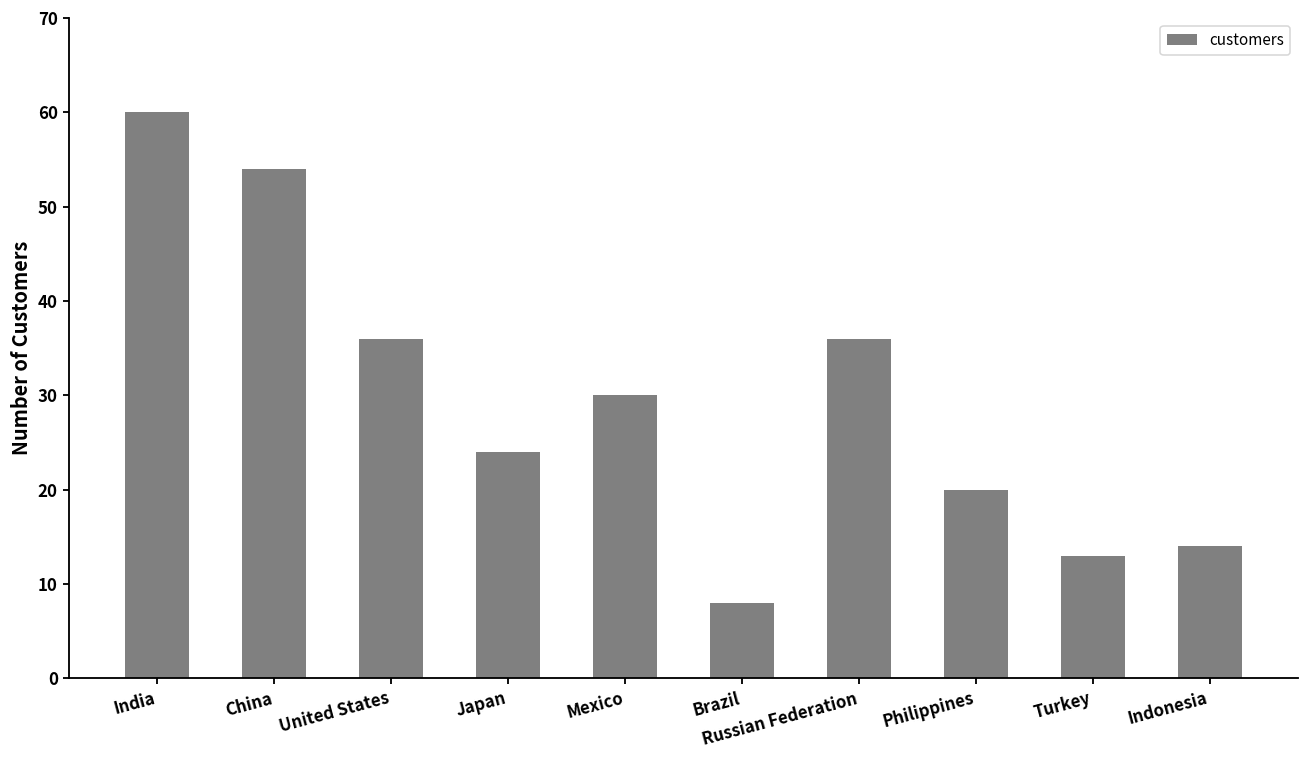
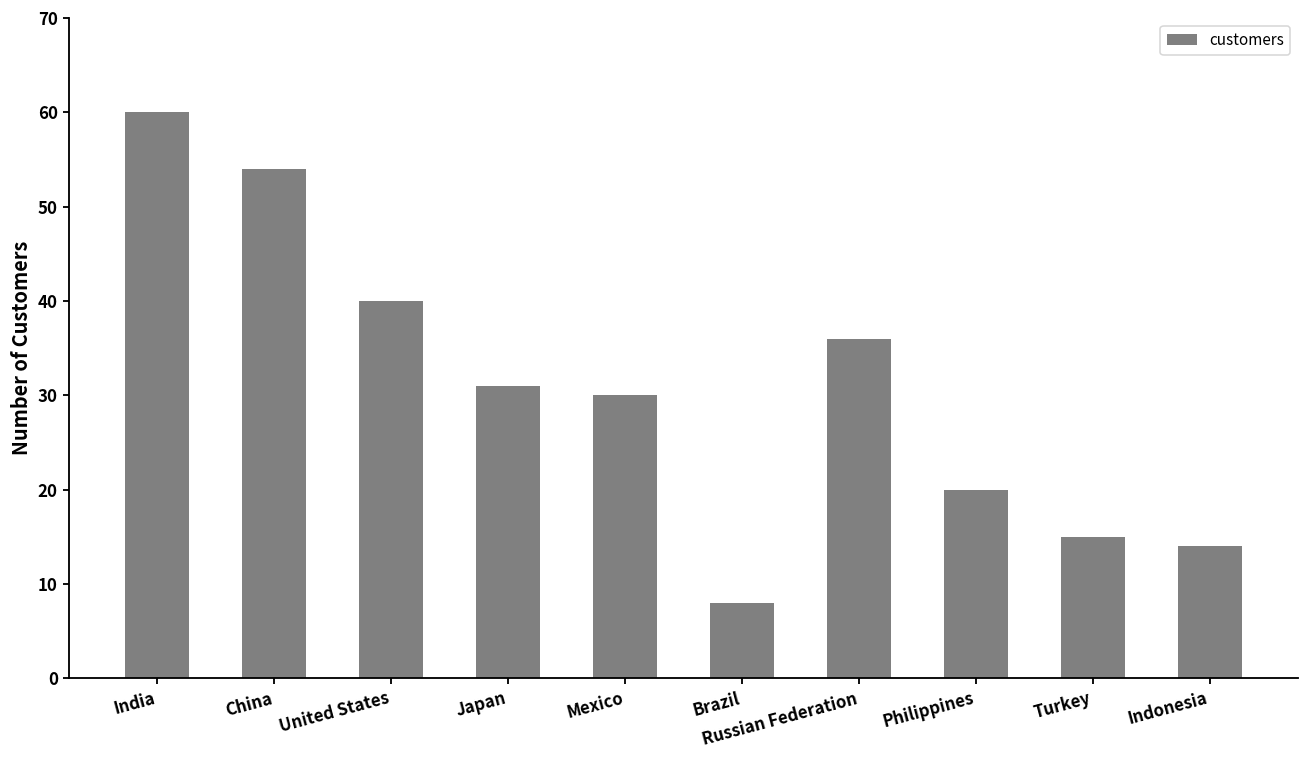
  {
    "India": 60,
    "China": 54,
-   "United States": 36,
-   "Japan": 24,
+   "United States": 40,
+   "Japan": 31,
    "Mexico": 30,
    "Brazil": 8,
    "Russian Federation": 36,
    "Philippines": 20,
-   "Turkey": 13,
+   "Turkey": 15,
    "Indonesia": 14
  }
